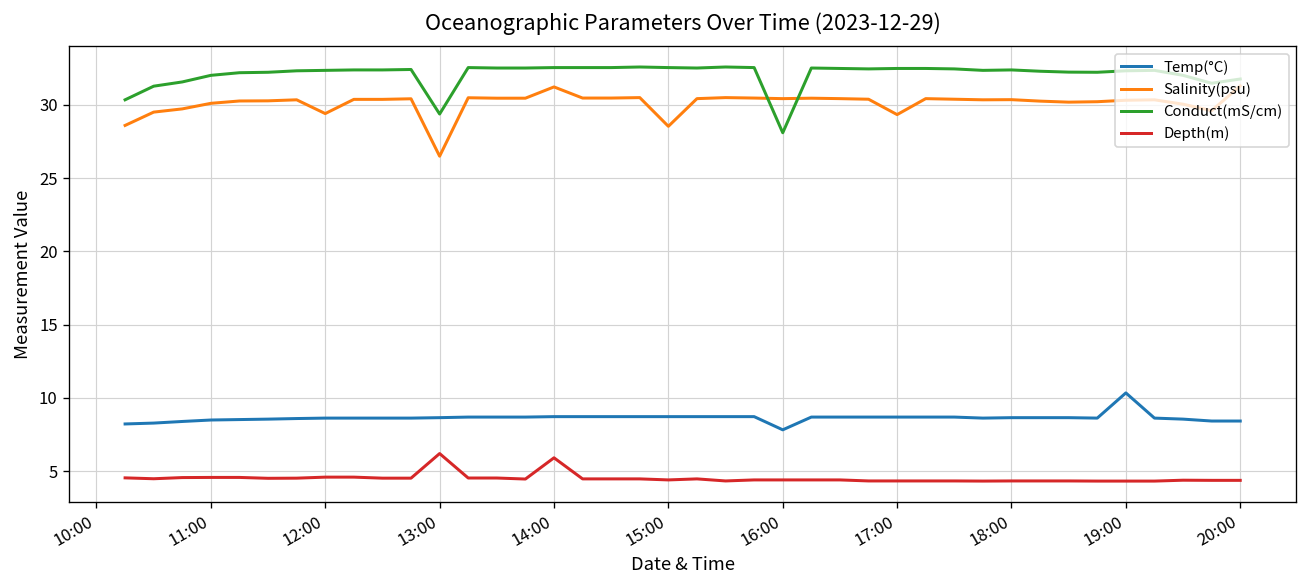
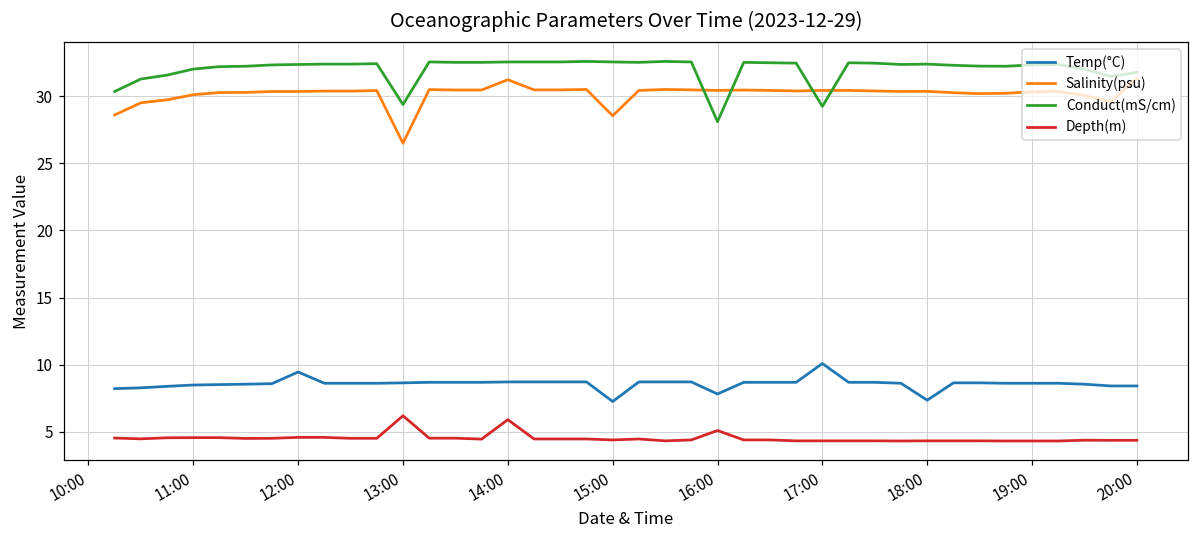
  {
    "Temp(°C)": {
      "11:00": 8.5,
-     "12:00": 8.6,
+     "12:00": 9.5,
      "13:00": 8.7,
      "14:00": 8.7,
-     "15:00": 8.7,
+     "15:00": 7.3,
      "16:00": 7.8,
-     "17:00": 8.7,
-     "18:00": 8.7,
-     "19:00": 10.3,
+     "17:00": 10.1,
+     "18:00": 7.4,
+     "19:00": 8.6,
      "20:00": 8.4
    },
    "Salinity(psu)": {
      "11:00": 30.1,
-     "12:00": 29.4,
+     "12:00": 30.4,
      "13:00": 26.5,
      "14:00": 31.2,
      "15:00": 28.5,
      "16:00": 30.4,
-     "17:00": 29.3,
+     "17:00": 30.4,
      "18:00": 30.4
    },
    "Conduct(mS/cm)": {
      "11:00": 32.0,
      "12:00": 32.4,
      "13:00": 29.4,
      "14:00": 32.6,
      "15:00": 32.6,
      "16:00": 28.1,
-     "17:00": 32.5,
+     "17:00": 29.2,
      "18:00": 32.4
    },
    "Depth(m)": {
      "11:00": 4.6,
      "12:00": 4.6,
      "13:00": 6.2,
      "14:00": 5.9,
      "15:00": 4.4,
-     "16:00": 4.4,
+     "16:00": 5.1,
      "17:00": 4.3,
      "18:00": 4.3,
      "19:00": 4.3,
      "20:00": 4.4
    }
  }
